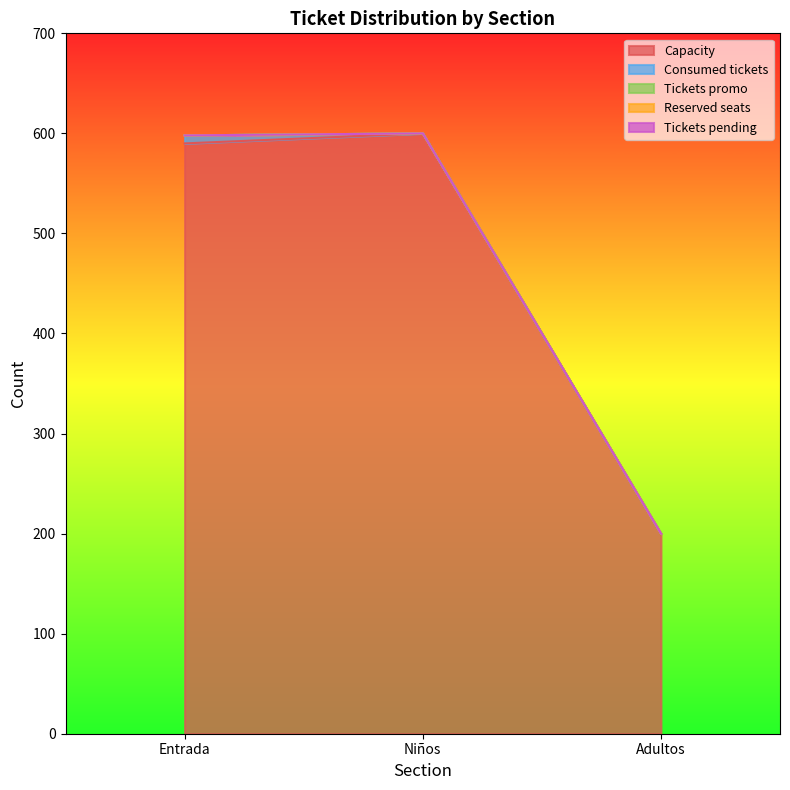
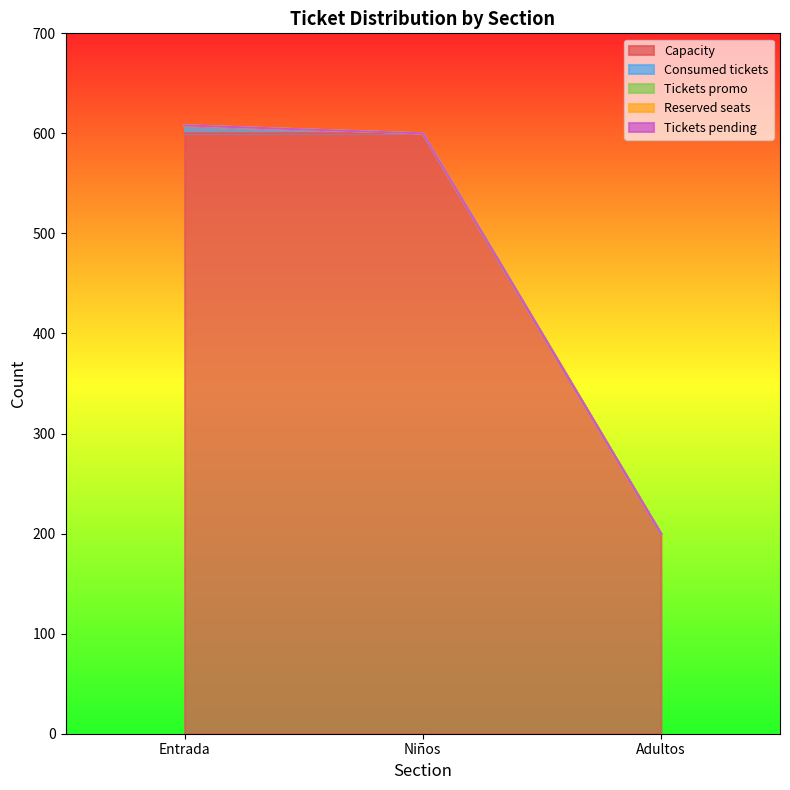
  {
    "Capacity": {
-     "Entrada": 590
+     "Entrada": 600
    }
  }
